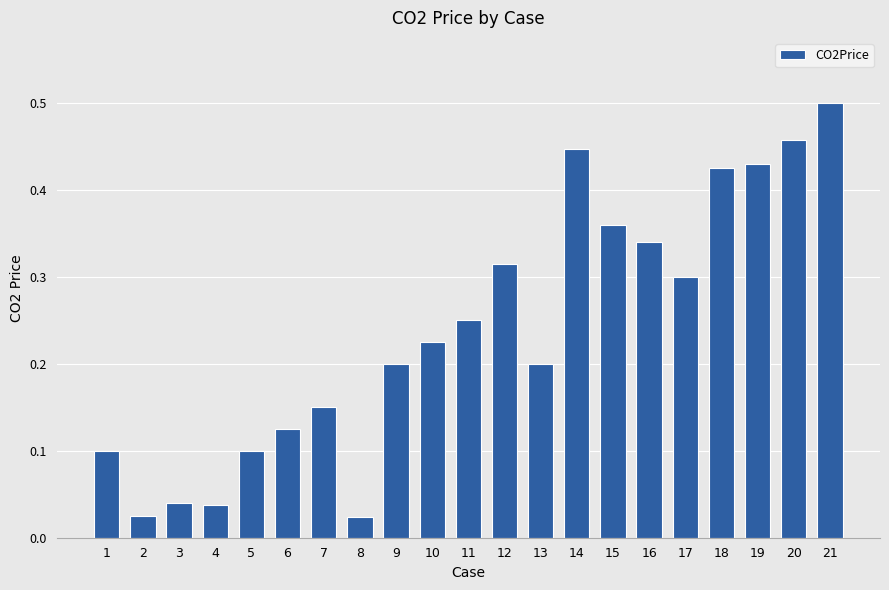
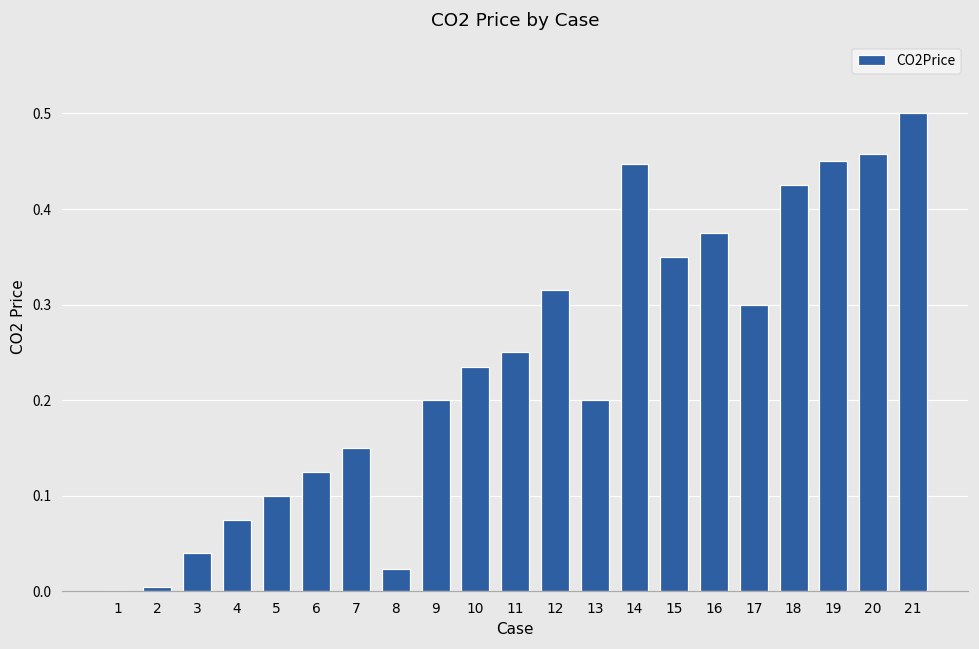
  {
-   "1": 0.1,
-   "2": 0.03,
+   "1": 0.0,
+   "2": 0.01,
    "3": 0.04,
-   "4": 0.04,
+   "4": 0.08,
    "5": 0.10,
    "6": 0.13,
    "7": 0.15,
    "8": 0.02,
    "9": 0.20,
-   "10": 0.23,
+   "10": 0.24,
    "11": 0.25,
    "12": 0.32,
    "13": 0.20,
    "14": 0.45,
-   "15": 0.36,
-   "16": 0.34,
+   "15": 0.35,
+   "16": 0.38,
    "17": 0.30,
    "18": 0.43,
-   "19": 0.43,
+   "19": 0.45,
    "20": 0.46,
    "21": 0.50
  }
